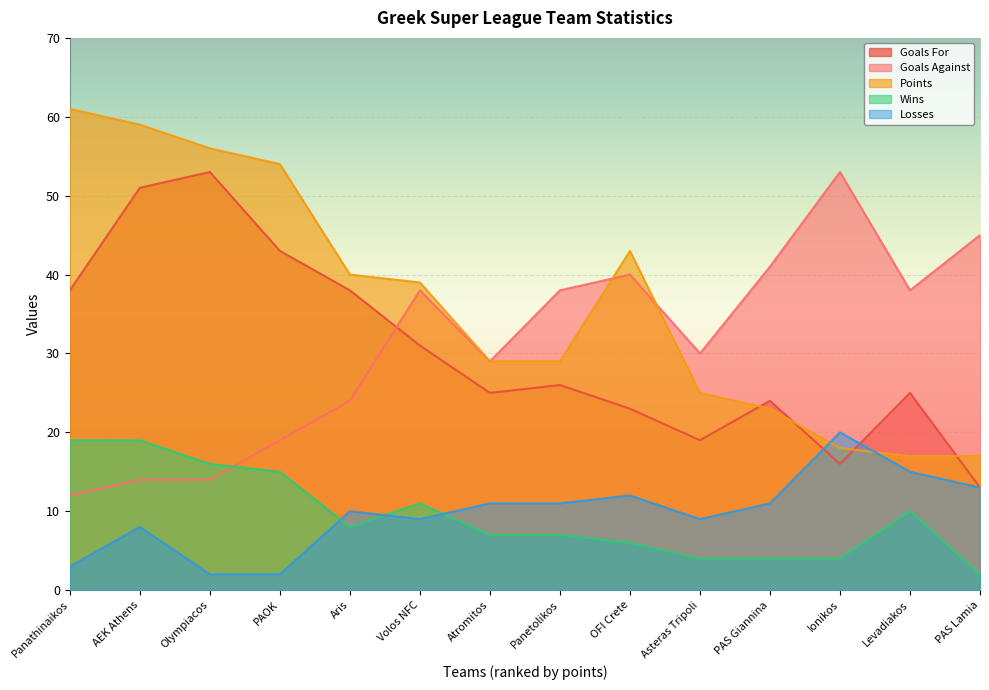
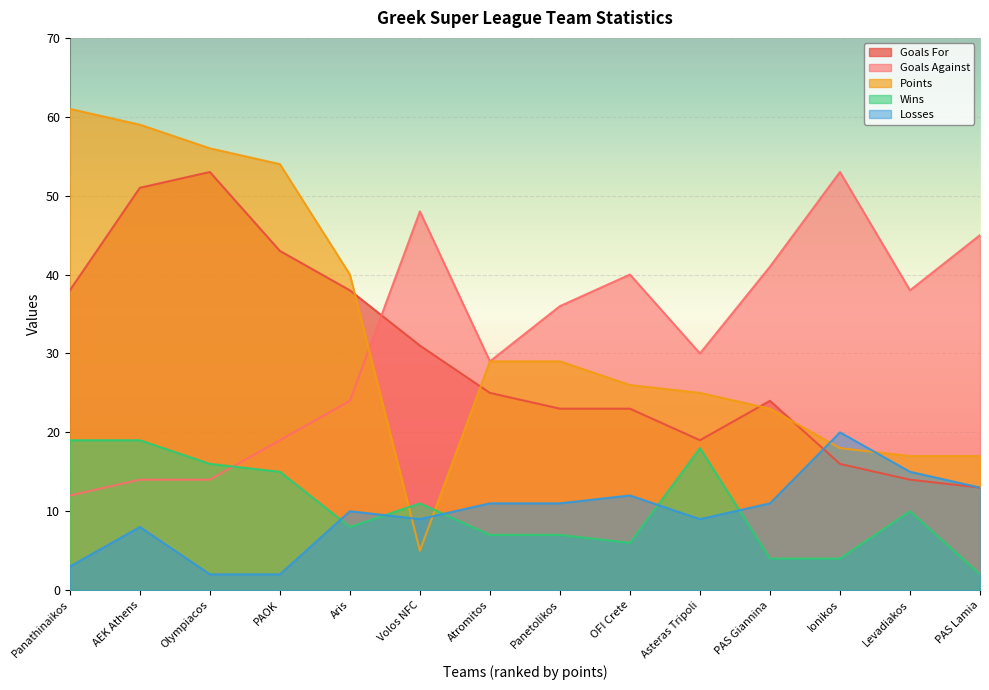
  {
    "Goals For": {
      "Panathinaikos": 38,
      "AEK Athens": 51,
      "Olympiacos": 53,
      "PAOK": 43,
      "Aris": 38,
      "Volos NFC": 31,
      "Atromitos": 25,
-     "Panetolikos": 26,
+     "Panetolikos": 23,
      "OFI Crete": 23,
      "Asteras Tripoli": 19,
      "PAS Giannina": 24,
      "Ionikos": 16,
-     "Levadiakos": 25
+     "Levadiakos": 14
    },
    "Goals Against": {
      "Panathinaikos": 12,
      "AEK Athens": 14,
      "Olympiacos": 14,
      "PAOK": 19,
      "Aris": 24,
-     "Volos NFC": 38,
-     "Panetolikos": 38,
+     "Volos NFC": 48,
+     "Panetolikos": 36,
      "OFI Crete": 40,
      "Asteras Tripoli": 30,
      "PAS Giannina": 41,
      "Ionikos": 53,
      "Levadiakos": 38,
      "PAS Lamia": 45
    },
    "Points": {
      "Panathinaikos": 61,
      "AEK Athens": 59,
      "Olympiacos": 56,
      "PAOK": 54,
      "Aris": 40,
-     "Volos NFC": 39,
+     "Volos NFC": 5,
      "Panetolikos": 29,
-     "OFI Crete": 43,
+     "OFI Crete": 26,
      "Asteras Tripoli": 25,
      "PAS Giannina": 23,
      "Ionikos": 18,
      "Levadiakos": 17,
      "PAS Lamia": 17
    },
    "Wins": {
      "Panathinaikos": 19,
      "AEK Athens": 19,
      "Olympiacos": 16,
      "PAOK": 15,
      "Aris": 8,
      "Volos NFC": 11,
      "Atromitos": 7,
      "Panetolikos": 7,
      "OFI Crete": 6,
-     "Asteras Tripoli": 4,
+     "Asteras Tripoli": 18,
      "PAS Giannina": 4,
      "Ionikos": 4,
      "Levadiakos": 10,
      "PAS Lamia": 2
    },
    "Losses": {
      "Panathinaikos": 3,
      "AEK Athens": 8,
      "Olympiacos": 2,
      "PAOK": 2,
      "Aris": 10,
      "Volos NFC": 9,
      "Atromitos": 11,
      "Panetolikos": 11,
      "OFI Crete": 12,
      "Asteras Tripoli": 9,
      "PAS Giannina": 11,
      "Ionikos": 20,
      "Levadiakos": 15
    }
  }
